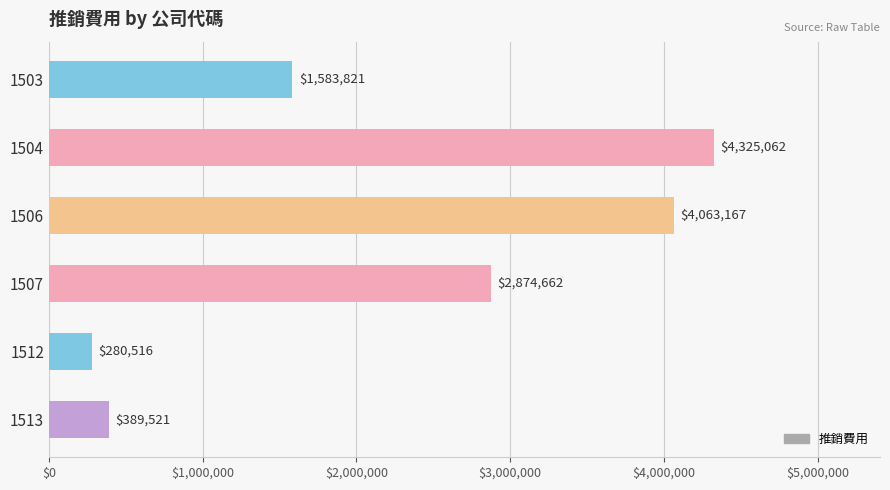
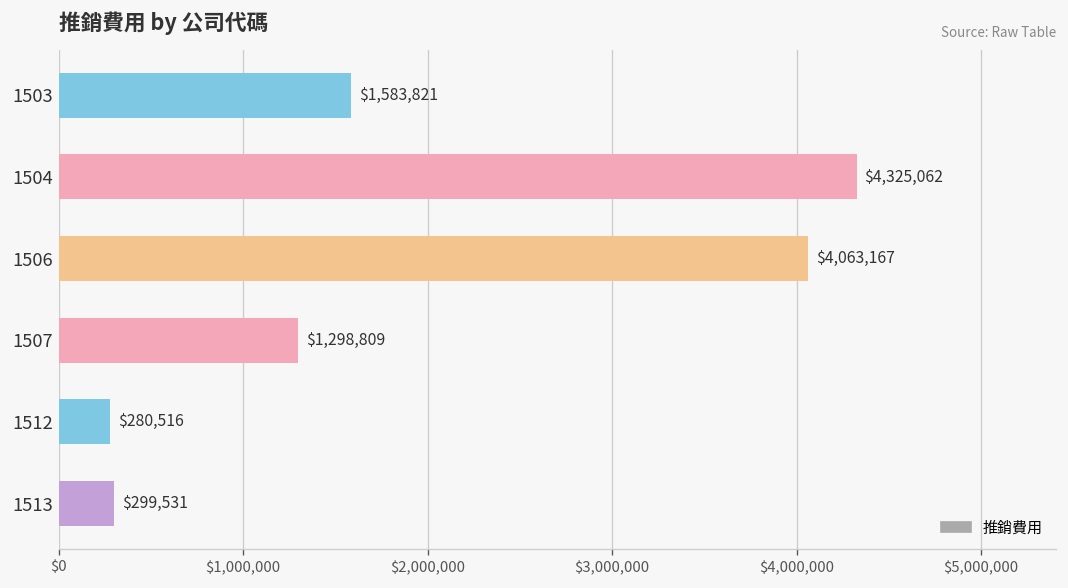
  {
    "1503": "$1,583,821",
    "1504": "$4,325,062",
    "1506": "$4,063,167",
-   "1507": "$2,874,662",
+   "1507": "$1,298,809",
    "1512": "$280,516",
-   "1513": "$389,521"
+   "1513": "$299,531"
  }
